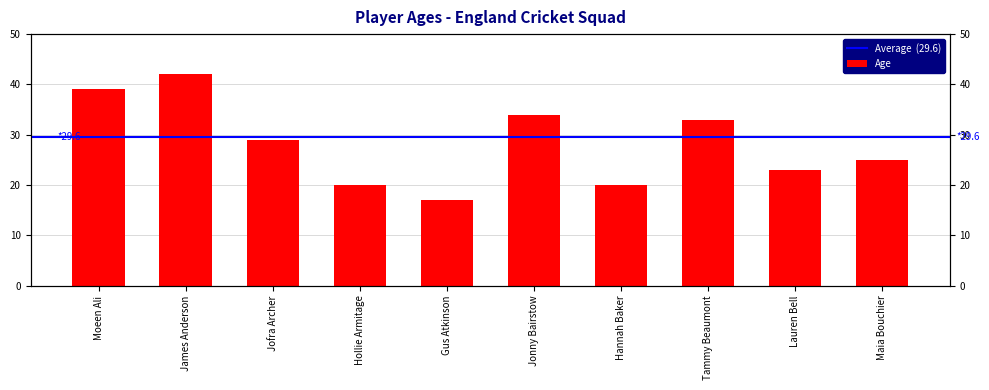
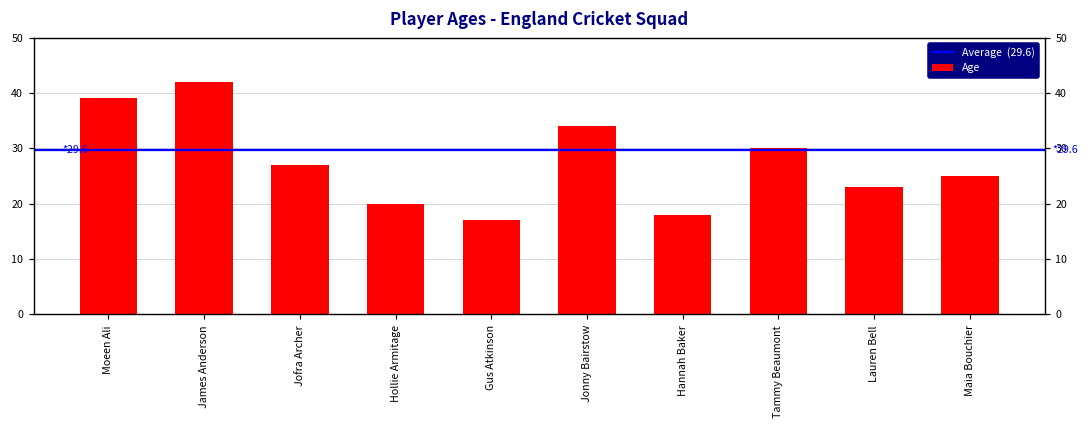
  {
    "Moeen Ali": 39,
    "James Anderson": 42,
-   "Jofra Archer": 29,
+   "Jofra Archer": 27,
    "Hollie Armitage": 20,
    "Gus Atkinson": 17,
    "Jonny Bairstow": 34,
-   "Hannah Baker": 20,
-   "Tammy Beaumont": 33,
+   "Hannah Baker": 18,
+   "Tammy Beaumont": 30,
    "Lauren Bell": 23,
    "Maia Bouchier": 25
  }
